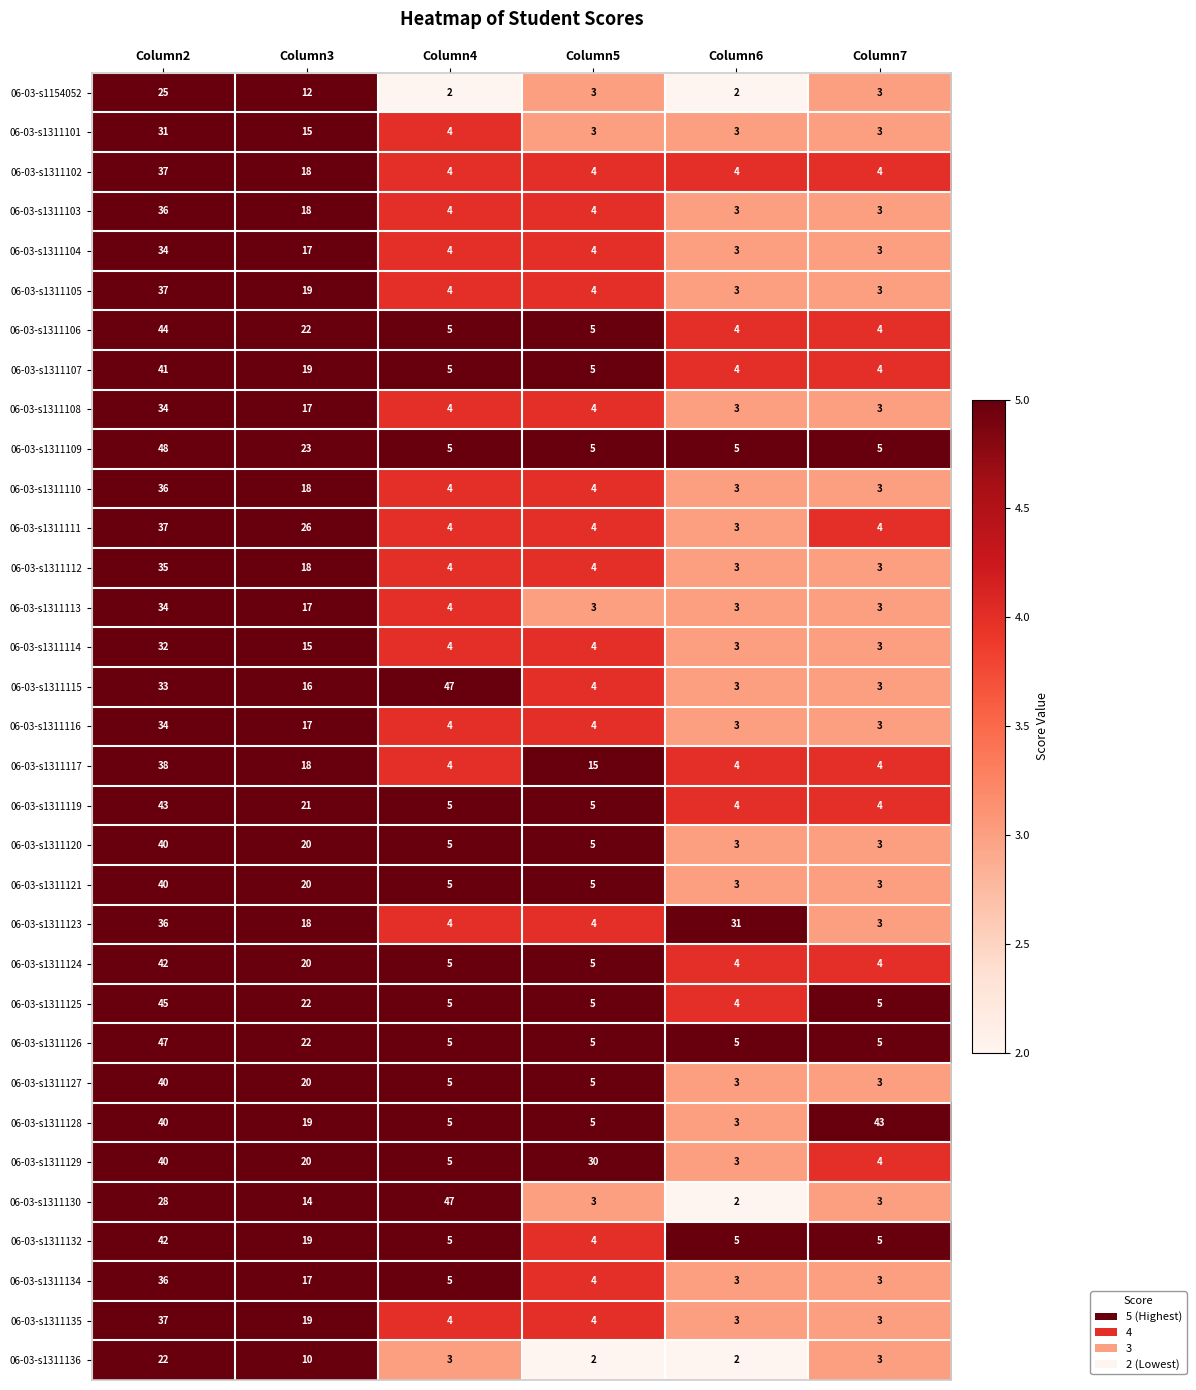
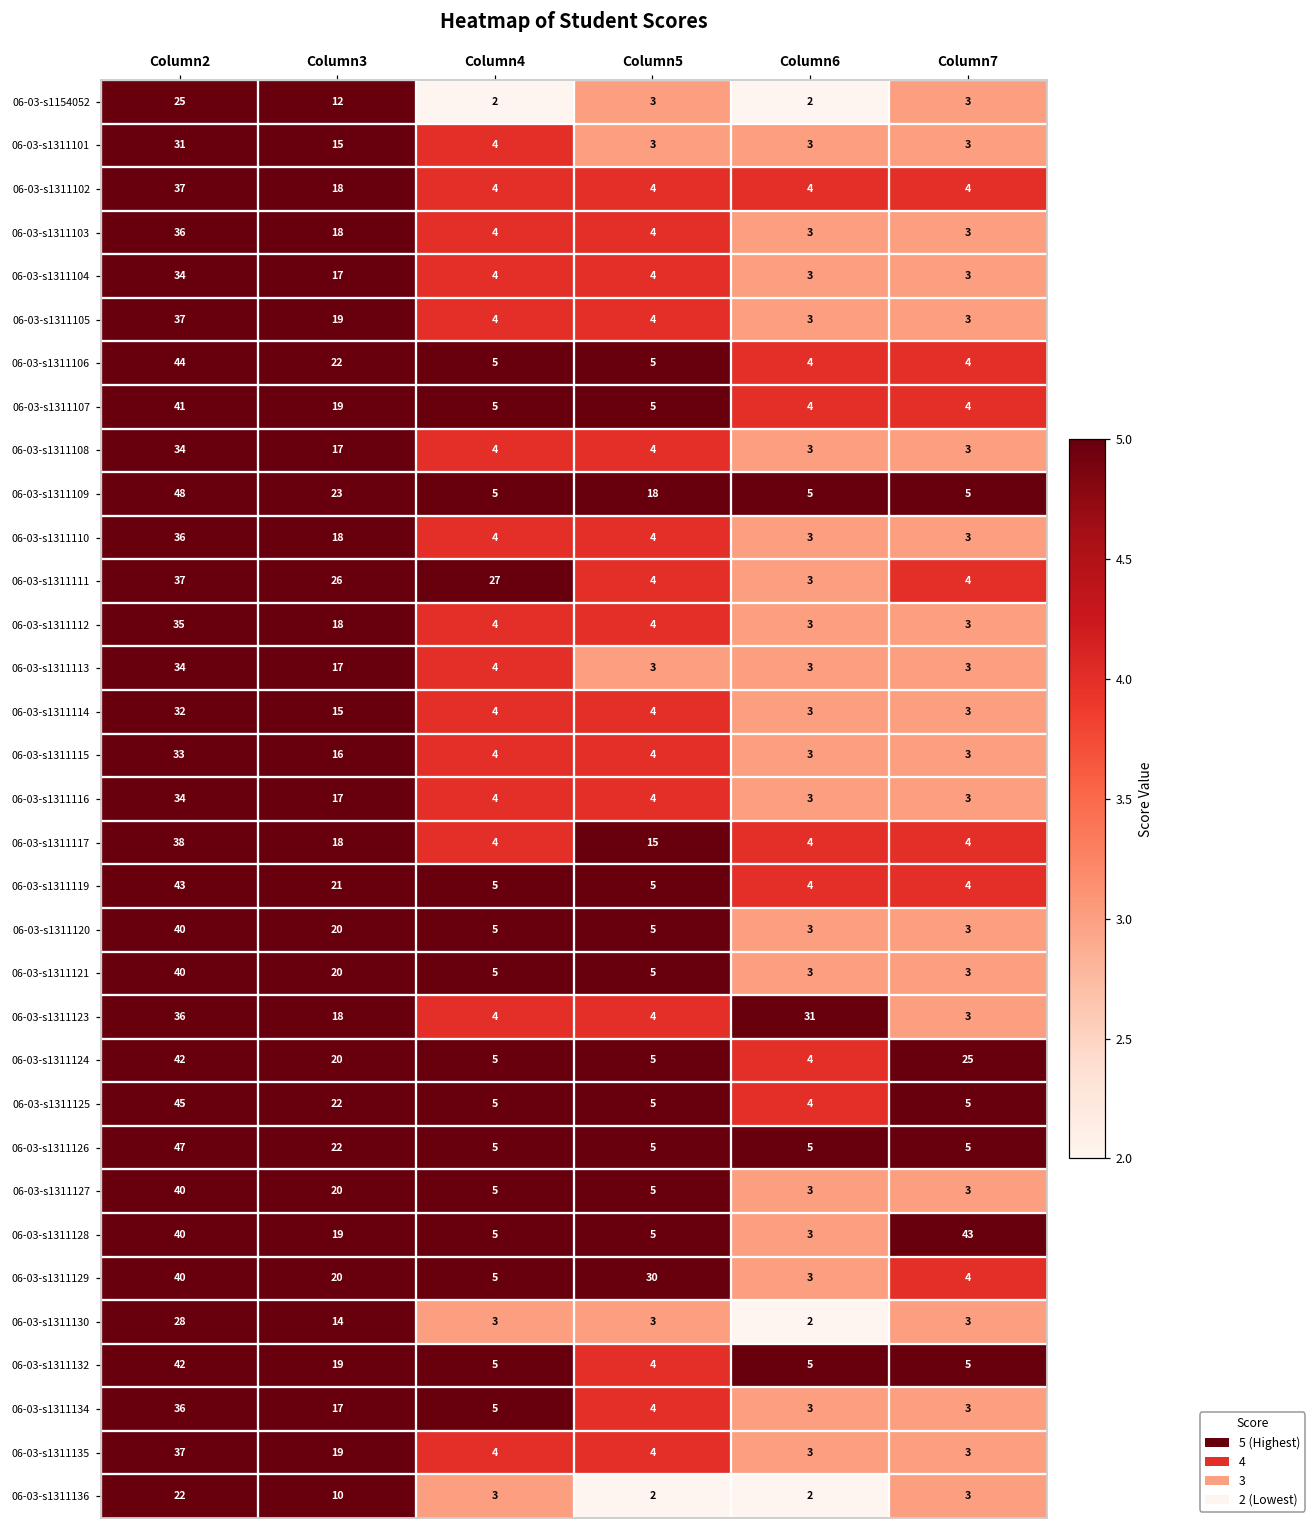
  {
    "06-03-s1154052": {
      "Column2": 25,
      "Column3": 12,
      "Column4": 2,
      "Column5": 3,
      "Column6": 2,
      "Column7": 3
    },
    "06-03-s1311101": {
      "Column2": 31,
      "Column3": 15,
      "Column4": 4,
      "Column5": 3,
      "Column6": 3,
      "Column7": 3
    },
    "06-03-s1311102": {
      "Column2": 37,
      "Column3": 18,
      "Column4": 4,
      "Column5": 4,
      "Column6": 4,
      "Column7": 4
    },
    "06-03-s1311103": {
      "Column2": 36,
      "Column3": 18,
      "Column4": 4,
      "Column5": 4,
      "Column6": 3,
      "Column7": 3
    },
    "06-03-s1311104": {
      "Column2": 34,
      "Column3": 17,
      "Column4": 4,
      "Column5": 4,
      "Column6": 3,
      "Column7": 3
    },
    "06-03-s1311105": {
      "Column2": 37,
      "Column3": 19,
      "Column4": 4,
      "Column5": 4,
      "Column6": 3,
      "Column7": 3
    },
    "06-03-s1311106": {
      "Column2": 44,
      "Column3": 22,
      "Column4": 5,
      "Column5": 5,
      "Column6": 4,
      "Column7": 4
    },
    "06-03-s1311107": {
      "Column2": 41,
      "Column3": 19,
      "Column4": 5,
      "Column5": 5,
      "Column6": 4,
      "Column7": 4
    },
    "06-03-s1311108": {
      "Column2": 34,
      "Column3": 17,
      "Column4": 4,
      "Column5": 4,
      "Column6": 3,
      "Column7": 3
    },
    "06-03-s1311109": {
      "Column2": 48,
      "Column3": 23,
      "Column4": 5,
-     "Column5": 5,
+     "Column5": 18,
      "Column6": 5,
      "Column7": 5
    },
    "06-03-s1311110": {
      "Column2": 36,
      "Column3": 18,
      "Column4": 4,
      "Column5": 4,
      "Column6": 3,
      "Column7": 3
    },
    "06-03-s1311111": {
      "Column2": 37,
      "Column3": 26,
-     "Column4": 4,
+     "Column4": 27,
      "Column5": 4,
      "Column6": 3,
      "Column7": 4
    },
    "06-03-s1311112": {
      "Column2": 35,
      "Column3": 18,
      "Column4": 4,
      "Column5": 4,
      "Column6": 3,
      "Column7": 3
    },
    "06-03-s1311113": {
      "Column2": 34,
      "Column3": 17,
      "Column4": 4,
      "Column5": 3,
      "Column6": 3,
      "Column7": 3
    },
    "06-03-s1311114": {
      "Column2": 32,
      "Column3": 15,
      "Column4": 4,
      "Column5": 4,
      "Column6": 3,
      "Column7": 3
    },
    "06-03-s1311115": {
      "Column2": 33,
      "Column3": 16,
-     "Column4": 47,
+     "Column4": 4,
      "Column5": 4,
      "Column6": 3,
      "Column7": 3
    },
    "06-03-s1311116": {
      "Column2": 34,
      "Column3": 17,
      "Column4": 4,
      "Column5": 4,
      "Column6": 3,
      "Column7": 3
    },
    "06-03-s1311117": {
      "Column2": 38,
      "Column3": 18,
      "Column4": 4,
      "Column5": 15,
      "Column6": 4,
      "Column7": 4
    },
    "06-03-s1311119": {
      "Column2": 43,
      "Column3": 21,
      "Column4": 5,
      "Column5": 5,
      "Column6": 4,
      "Column7": 4
    },
    "06-03-s1311120": {
      "Column2": 40,
      "Column3": 20,
      "Column4": 5,
      "Column5": 5,
      "Column6": 3,
      "Column7": 3
    },
    "06-03-s1311121": {
      "Column2": 40,
      "Column3": 20,
      "Column4": 5,
      "Column5": 5,
      "Column6": 3,
      "Column7": 3
    },
    "06-03-s1311123": {
      "Column2": 36,
      "Column3": 18,
      "Column4": 4,
      "Column5": 4,
      "Column6": 31,
      "Column7": 3
    },
    "06-03-s1311124": {
      "Column2": 42,
      "Column3": 20,
      "Column4": 5,
      "Column5": 5,
      "Column6": 4,
-     "Column7": 4
+     "Column7": 25
    },
    "06-03-s1311125": {
      "Column2": 45,
      "Column3": 22,
      "Column4": 5,
      "Column5": 5,
      "Column6": 4,
      "Column7": 5
    },
    "06-03-s1311126": {
      "Column2": 47,
      "Column3": 22,
      "Column4": 5,
      "Column5": 5,
      "Column6": 5,
      "Column7": 5
    },
    "06-03-s1311127": {
      "Column2": 40,
      "Column3": 20,
      "Column4": 5,
      "Column5": 5,
      "Column6": 3,
      "Column7": 3
    },
    "06-03-s1311128": {
      "Column2": 40,
      "Column3": 19,
      "Column4": 5,
      "Column5": 5,
      "Column6": 3,
      "Column7": 43
    },
    "06-03-s1311129": {
      "Column2": 40,
      "Column3": 20,
      "Column4": 5,
      "Column5": 30,
      "Column6": 3,
      "Column7": 4
    },
    "06-03-s1311130": {
      "Column2": 28,
      "Column3": 14,
-     "Column4": 47,
+     "Column4": 3,
      "Column5": 3,
      "Column6": 2,
      "Column7": 3
    },
    "06-03-s1311132": {
      "Column2": 42,
      "Column3": 19,
      "Column4": 5,
      "Column5": 4,
      "Column6": 5,
      "Column7": 5
    },
    "06-03-s1311134": {
      "Column2": 36,
      "Column3": 17,
      "Column4": 5,
      "Column5": 4,
      "Column6": 3,
      "Column7": 3
    },
    "06-03-s1311135": {
      "Column2": 37,
      "Column3": 19,
      "Column4": 4,
      "Column5": 4,
      "Column6": 3,
      "Column7": 3
    },
    "06-03-s1311136": {
      "Column2": 22,
      "Column3": 10,
      "Column4": 3,
      "Column5": 2,
      "Column6": 2,
      "Column7": 3
    }
  }
